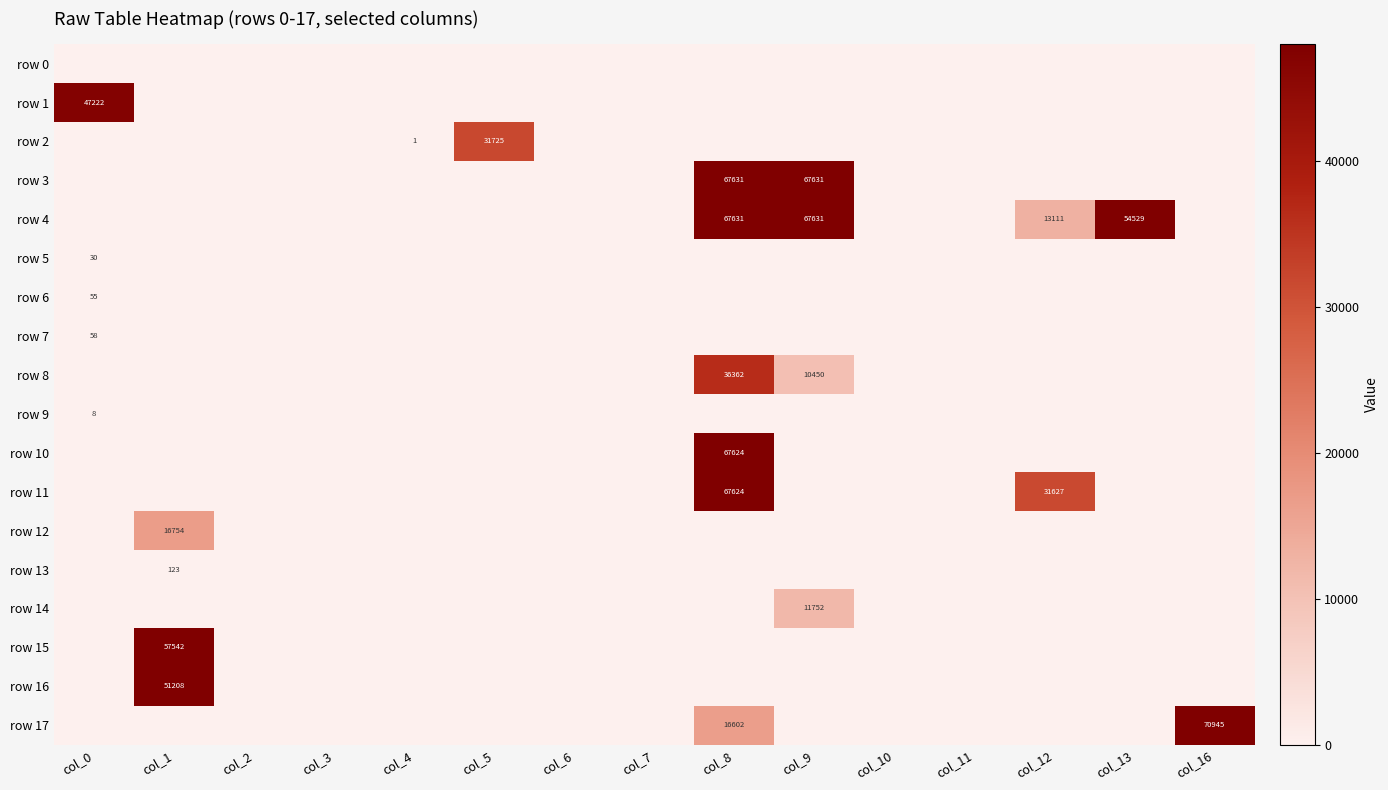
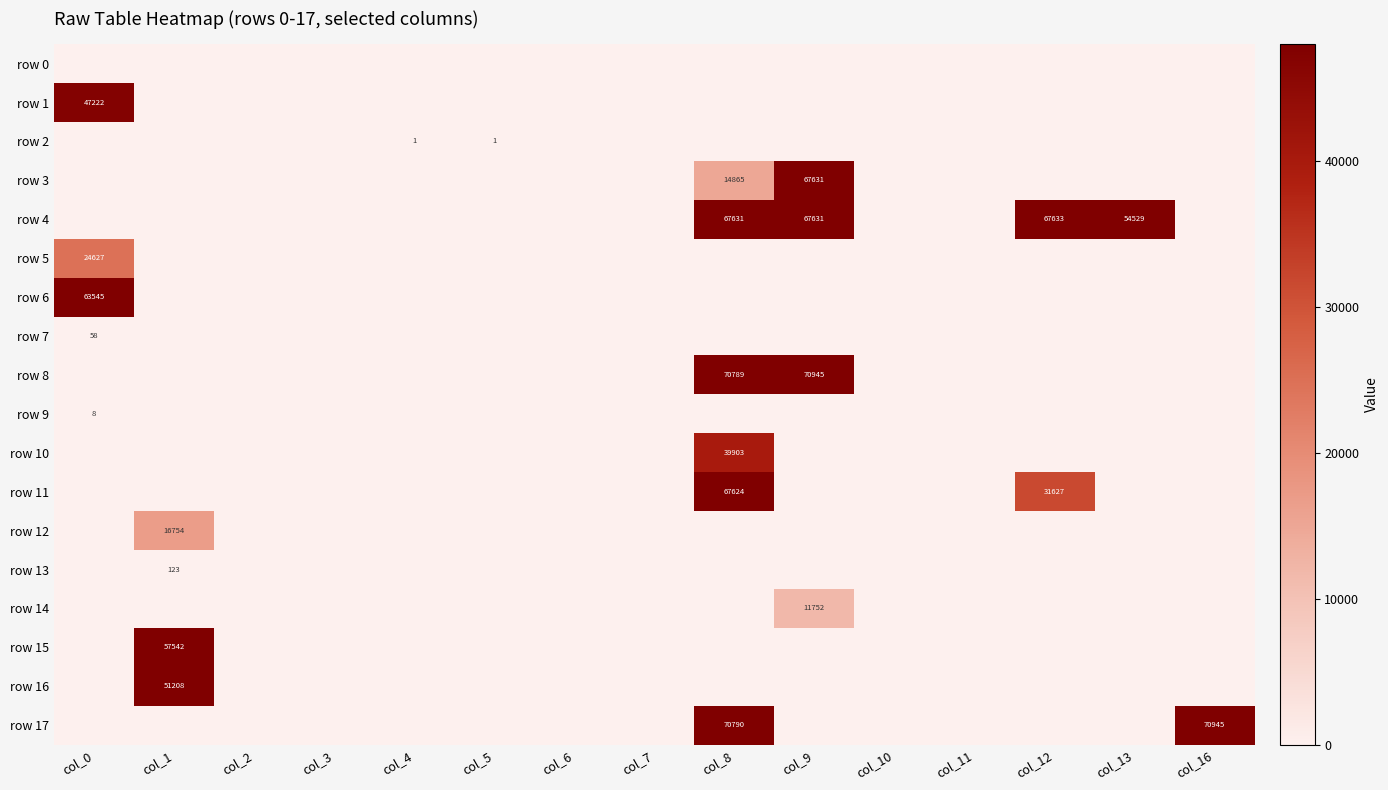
  {
    "row 1": {
      "col_0": 47222
    },
    "row 2": {
      "col_4": 1,
-     "col_5": 31725
+     "col_5": 1
    },
    "row 3": {
-     "col_8": 67631,
+     "col_8": 14865,
      "col_9": 67631
    },
    "row 4": {
      "col_8": 67631,
      "col_9": 67631,
-     "col_12": 13111,
+     "col_12": 67633,
      "col_13": 54529
    },
    "row 5": {
-     "col_0": 30
+     "col_0": 24627
    },
    "row 6": {
-     "col_0": 55
+     "col_0": 63545
    },
    "row 7": {
      "col_0": 58
    },
    "row 8": {
-     "col_8": 36362,
-     "col_9": 10450
+     "col_8": 70789,
+     "col_9": 70945
    },
    "row 9": {
      "col_0": 8
    },
    "row 10": {
-     "col_8": 67624
+     "col_8": 39903
    },
    "row 11": {
      "col_8": 67624,
      "col_12": 31627
    },
    "row 12": {
      "col_1": 16754
    },
    "row 13": {
      "col_1": 123
    },
    "row 14": {
      "col_9": 11752
    },
    "row 15": {
      "col_1": 57542
    },
    "row 16": {
      "col_1": 51208
    },
    "row 17": {
-     "col_8": 16602,
+     "col_8": 70790,
      "col_16": 70945
    }
  }
